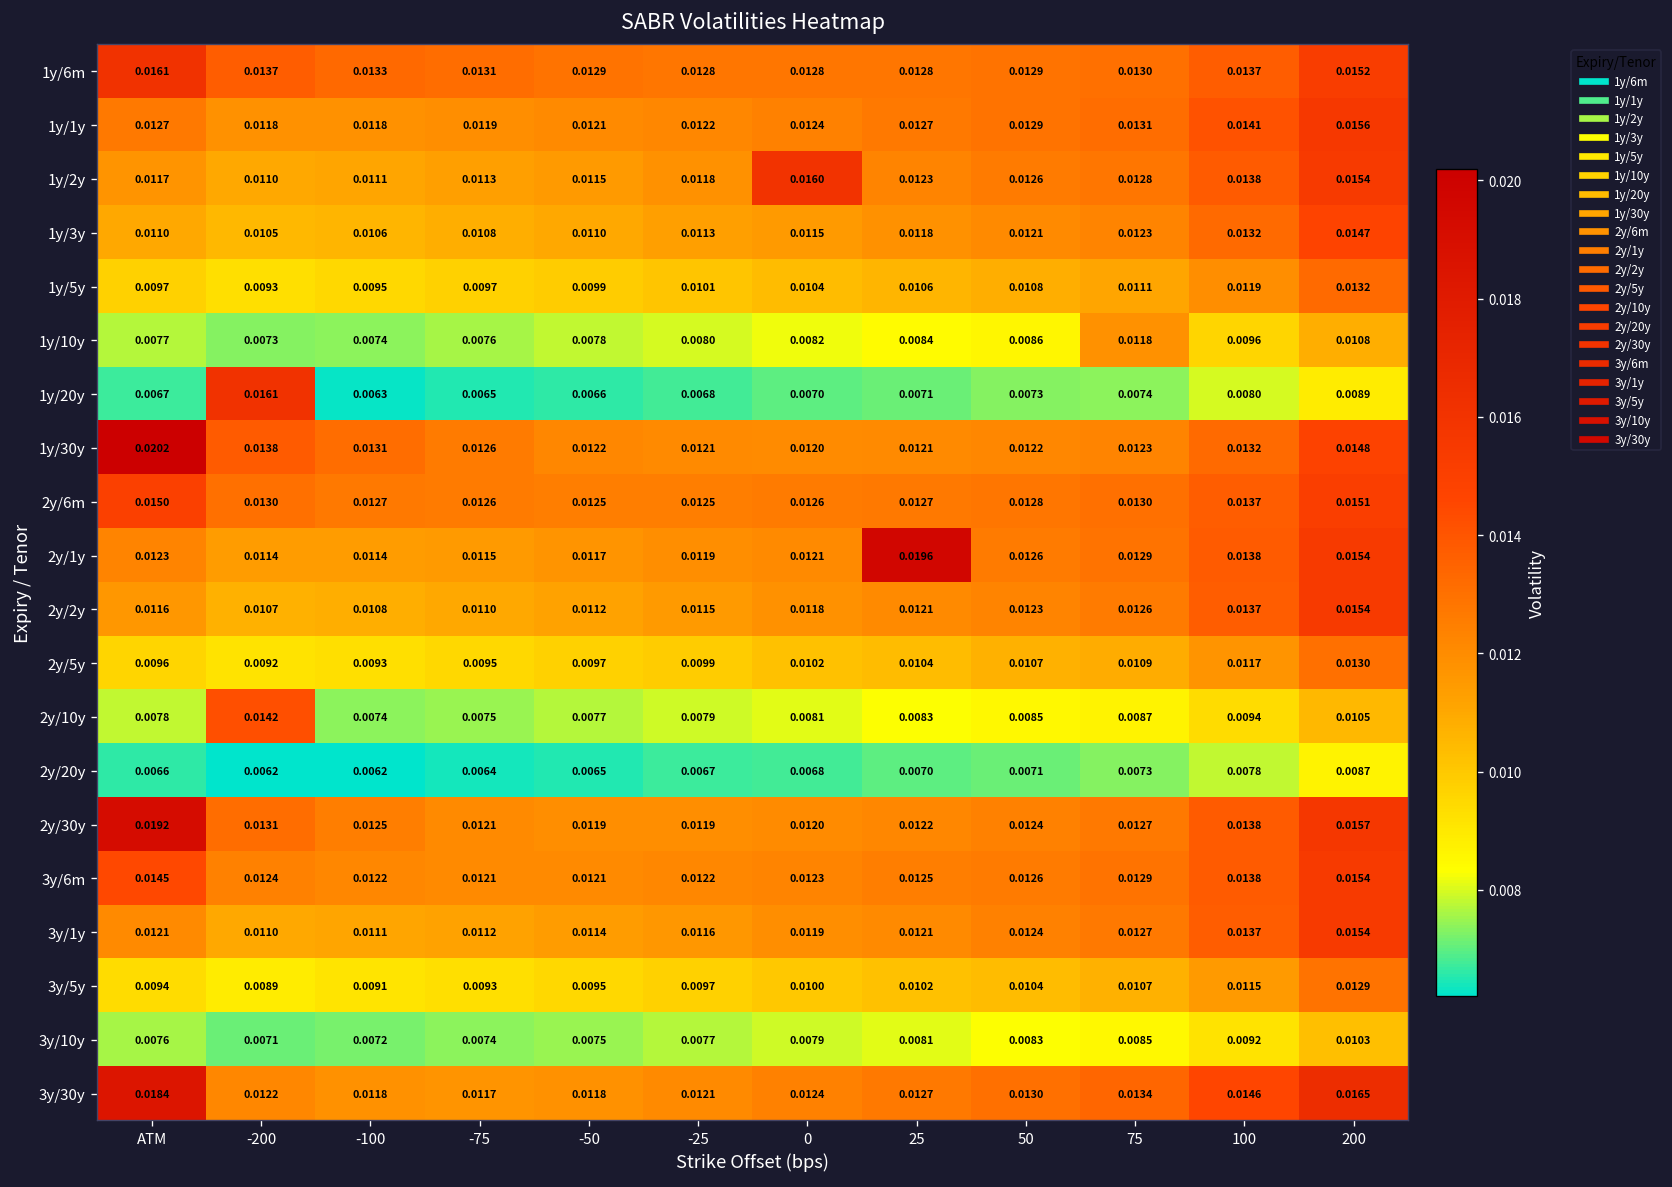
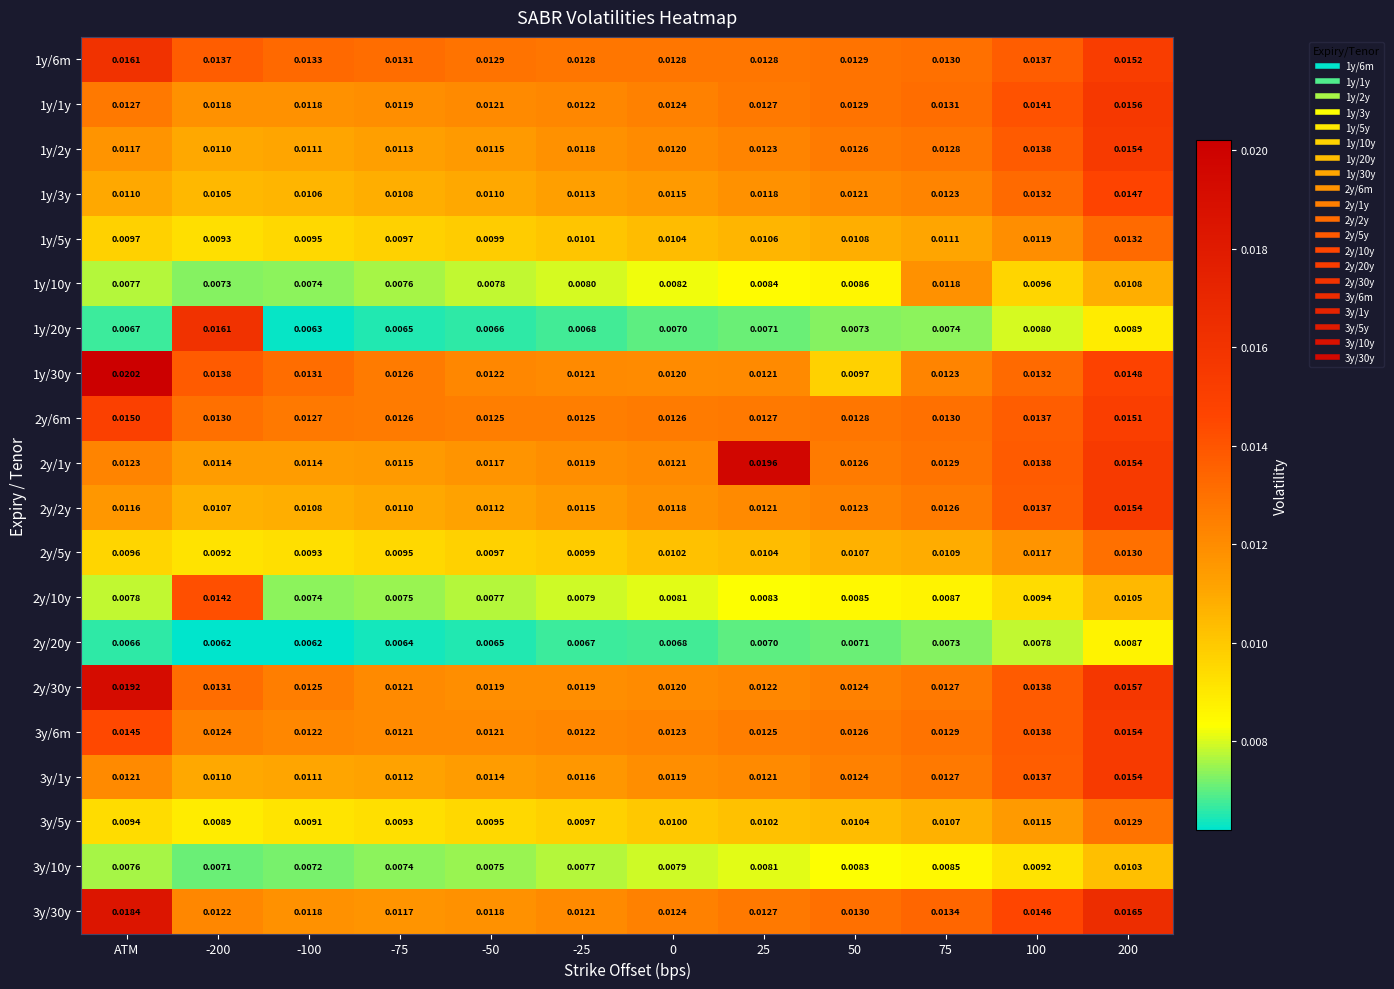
  {
    "1y/2y": {
      "ATM": 0.0117,
      "-200": 0.0110,
      "-100": 0.0111,
      "-75": 0.0113,
      "-50": 0.0115,
      "-25": 0.0118,
-     "0": 0.0160,
+     "0": 0.0120,
      "25": 0.0123,
      "50": 0.0126,
      "75": 0.0128,
      "100": 0.0138,
      "200": 0.0154
    },
    "1y/30y": {
      "ATM": 0.0202,
      "-200": 0.0138,
      "-100": 0.0131,
      "-75": 0.0126,
      "-50": 0.0122,
      "-25": 0.0121,
      "0": 0.0120,
      "25": 0.0121,
-     "50": 0.0122,
+     "50": 0.0097,
      "75": 0.0123,
      "100": 0.0132,
      "200": 0.0148
    }
  }
